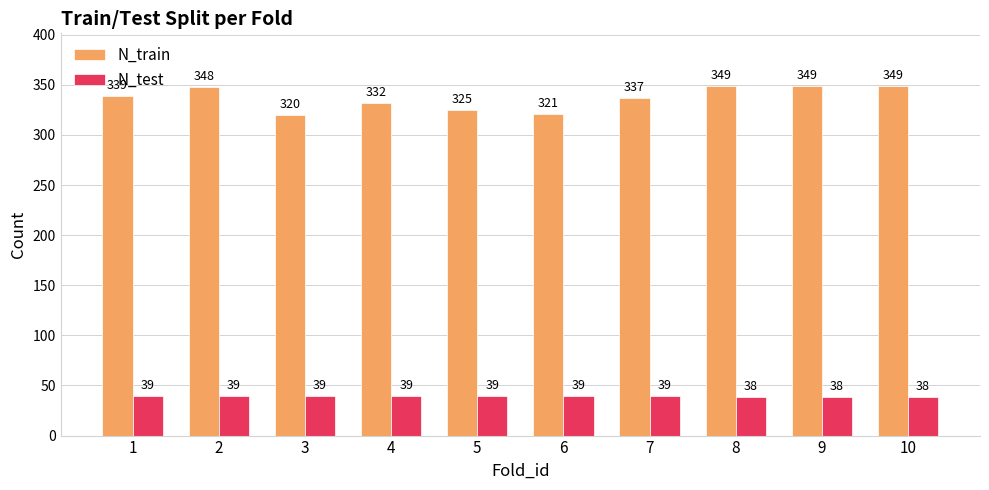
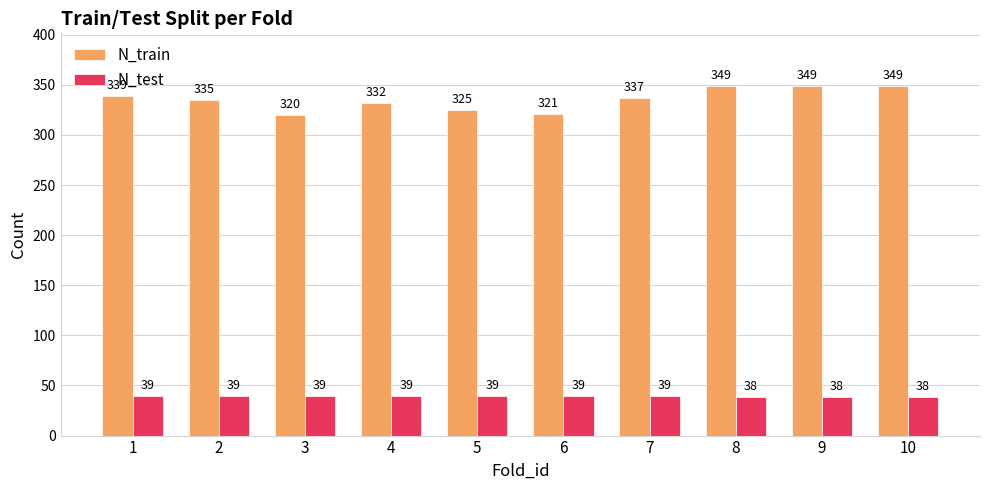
  {
    "N_train": {
      "1": 339,
-     "2": 348,
+     "2": 335,
      "3": 320,
      "4": 332,
      "5": 325,
      "6": 321,
      "7": 337,
      "8": 349,
      "9": 349,
      "10": 349
    },
    "N_test": {
      "1": 39,
      "2": 39,
      "3": 39,
      "4": 39,
      "5": 39,
      "6": 39,
      "7": 39,
      "8": 38,
      "9": 38,
      "10": 38
    }
  }
